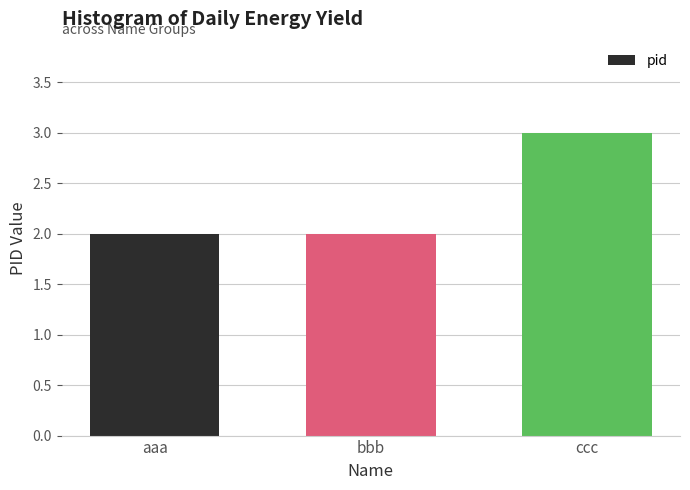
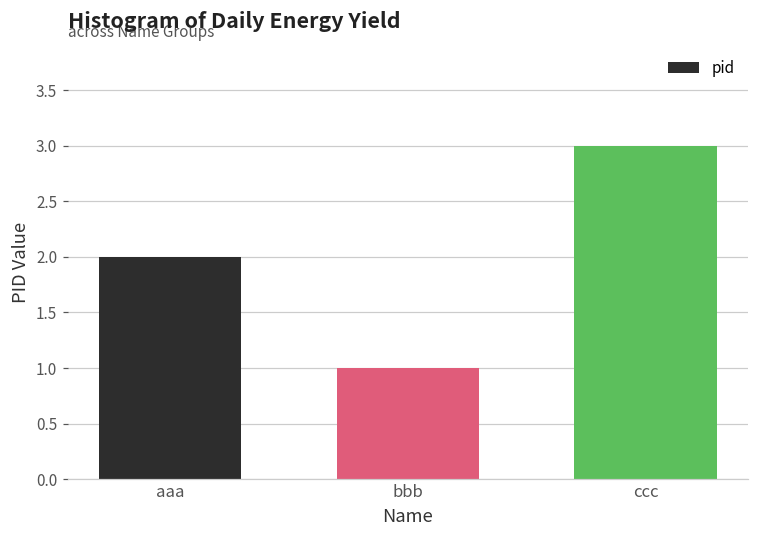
  {
    "aaa": 2,
-   "bbb": 2,
+   "bbb": 1,
    "ccc": 3
  }
